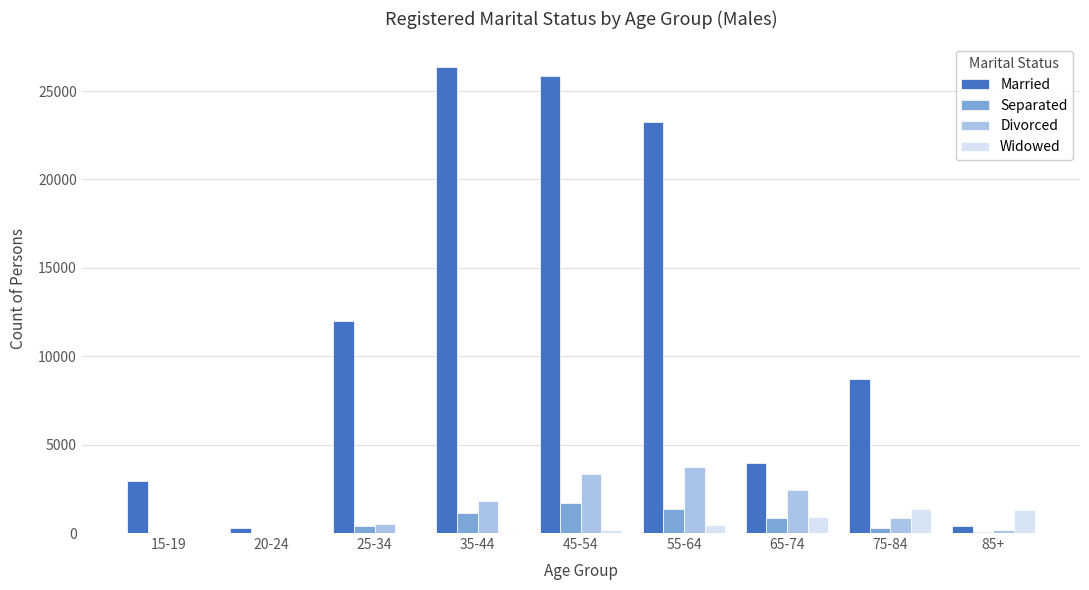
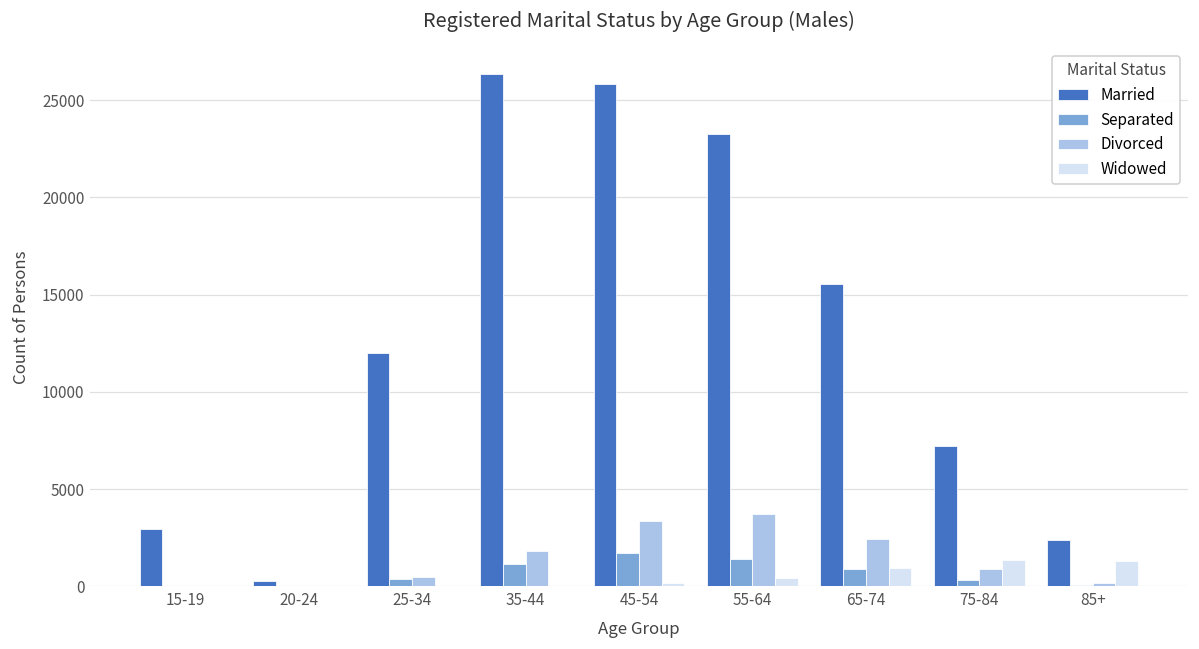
  {
    "Married": {
      "15-19": 3000,
      "20-24": 300,
      "25-34": 12000,
      "35-44": 26300,
      "45-54": 25800,
      "55-64": 23200,
-     "65-74": 4000,
-     "75-84": 8700,
-     "85+": 400
+     "65-74": 15600,
+     "75-84": 7200,
+     "85+": 2400
    }
  }
